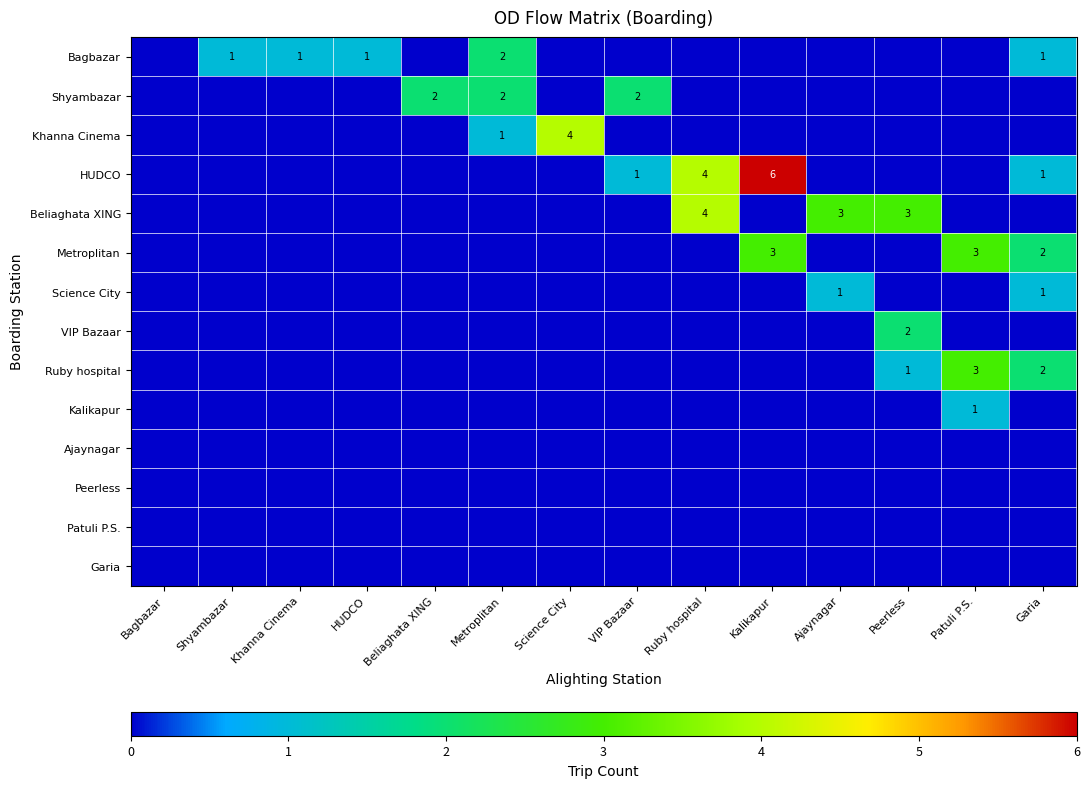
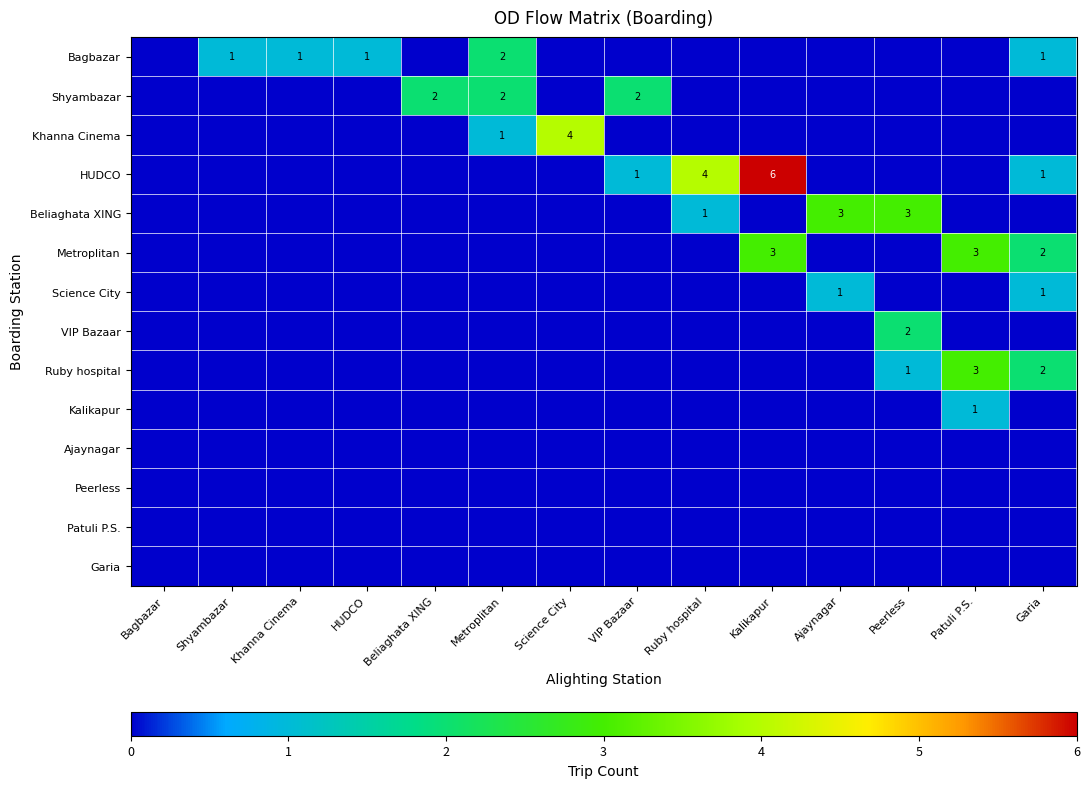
  {
    "Bagbazar": {
      "Shyambazar": 1,
      "Khanna Cinema": 1,
      "HUDCO": 1,
      "Metroplitan": 2,
      "Garia": 1
    },
    "Shyambazar": {
      "Beliaghata XING": 2,
      "Metroplitan": 2,
      "VIP Bazaar": 2
    },
    "Khanna Cinema": {
      "Metroplitan": 1,
      "Science City": 4
    },
    "HUDCO": {
      "VIP Bazaar": 1,
      "Ruby hospital": 4,
      "Kalikapur": 6,
      "Garia": 1
    },
    "Beliaghata XING": {
-     "Ruby hospital": 4,
+     "Ruby hospital": 1,
      "Ajaynagar": 3,
      "Peerless": 3
    },
    "Metroplitan": {
      "Kalikapur": 3,
      "Patuli P.S.": 3,
      "Garia": 2
    },
    "Science City": {
      "Ajaynagar": 1,
      "Garia": 1
    },
    "VIP Bazaar": {
      "Peerless": 2
    },
    "Ruby hospital": {
      "Peerless": 1,
      "Patuli P.S.": 3,
      "Garia": 2
    },
    "Kalikapur": {
      "Patuli P.S.": 1
    }
  }
